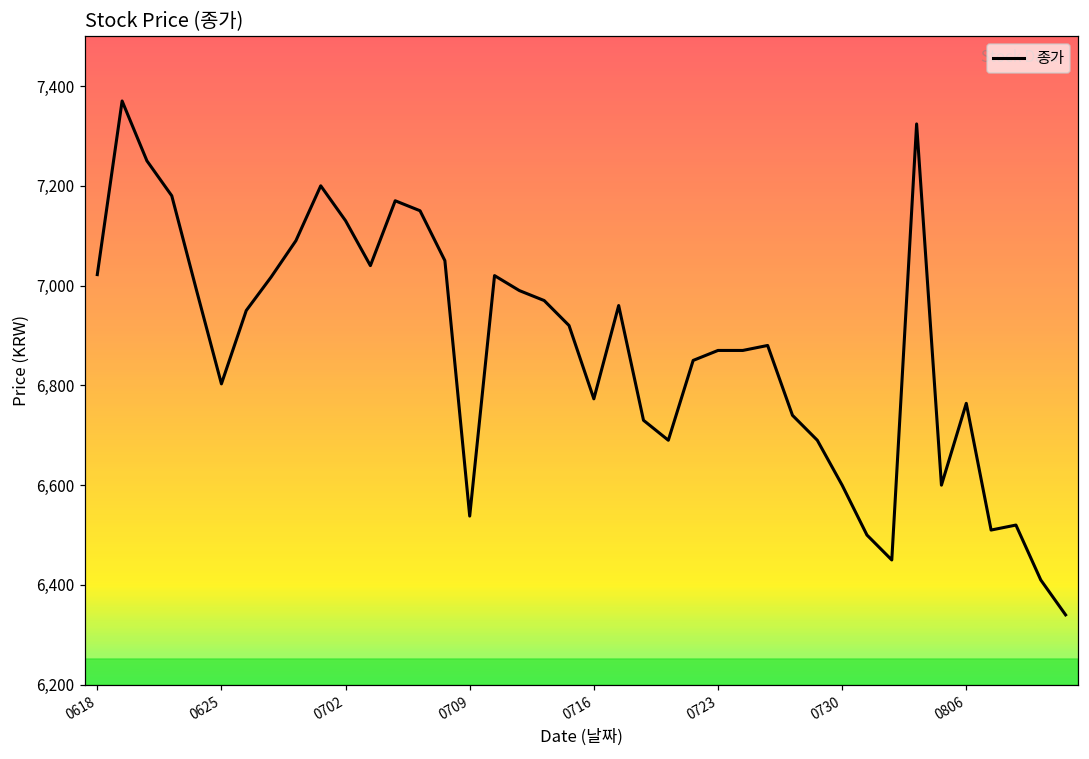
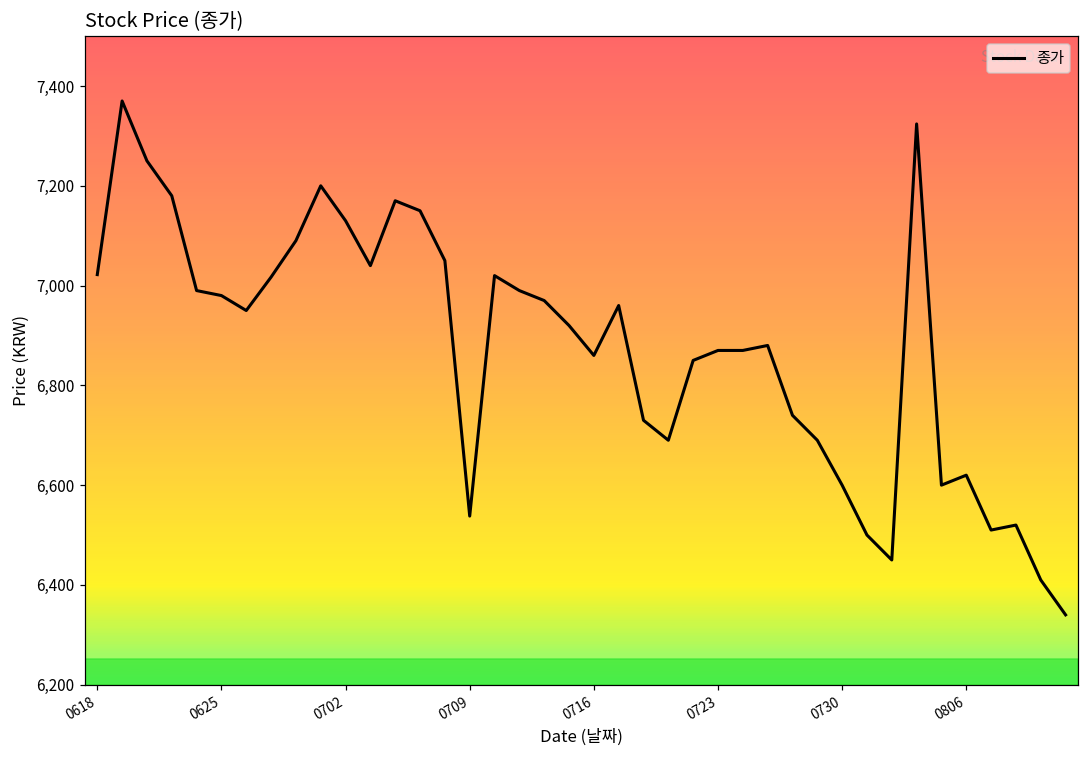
  {
    "0618": "7,020",
-   "0625": "6,800",
+   "0625": "6,980",
    "0702": "7,130",
    "0709": "6,540",
-   "0716": "6,770",
+   "0716": "6,860",
    "0723": "6,870",
    "0730": "6,600",
-   "0806": "6,760"
+   "0806": "6,620"
  }
